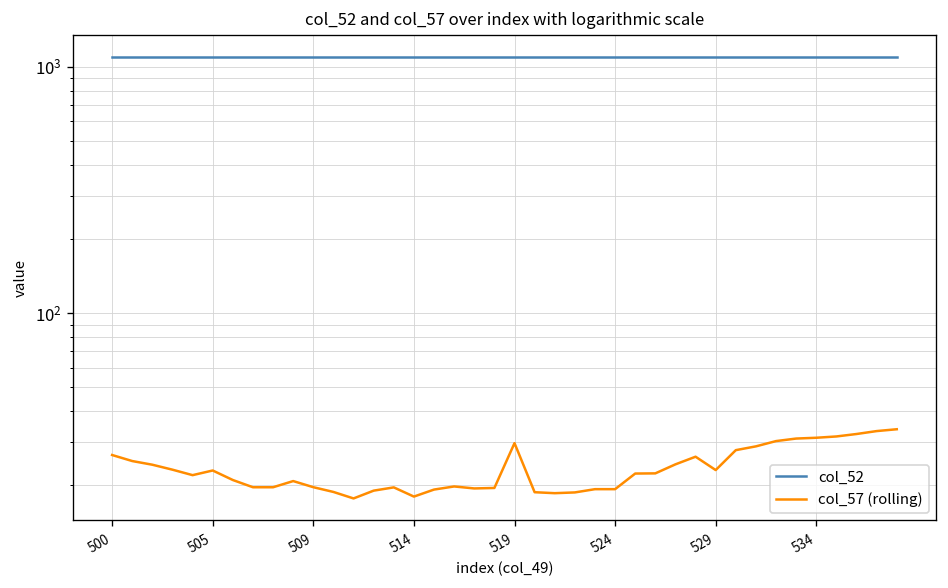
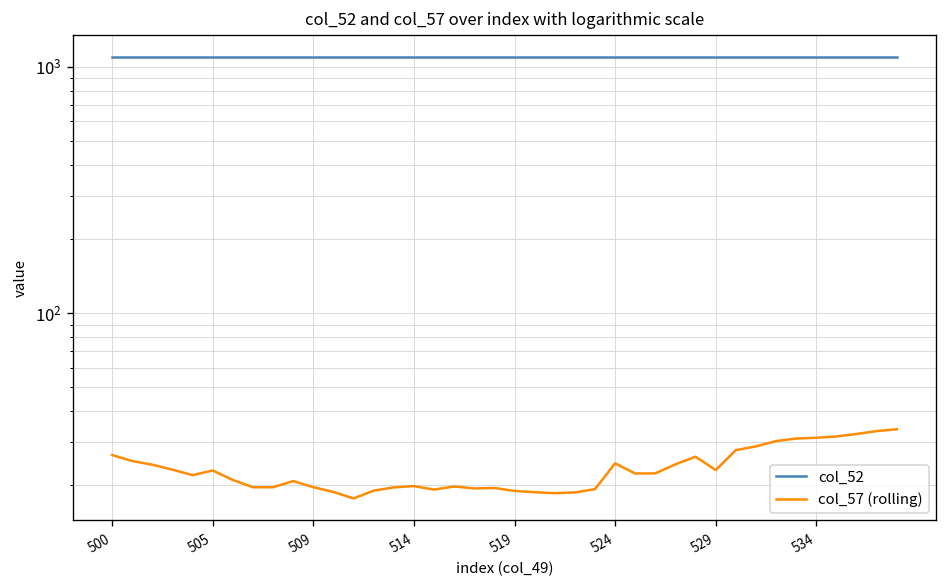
  {
    "col_52": {
      "500": 1100,
      "505": 1100,
      "509": 1100,
      "514": 1100,
      "519": 1100,
      "524": 1100,
      "529": 1100,
      "534": 1100
    },
    "col_57 (rolling)": {
      "500": 27,
      "505": 23,
      "509": 20,
-     "514": 18,
-     "519": 30,
-     "524": 19,
+     "514": 20,
+     "519": 19,
+     "524": 25,
      "529": 23,
      "534": 31
    }
  }
